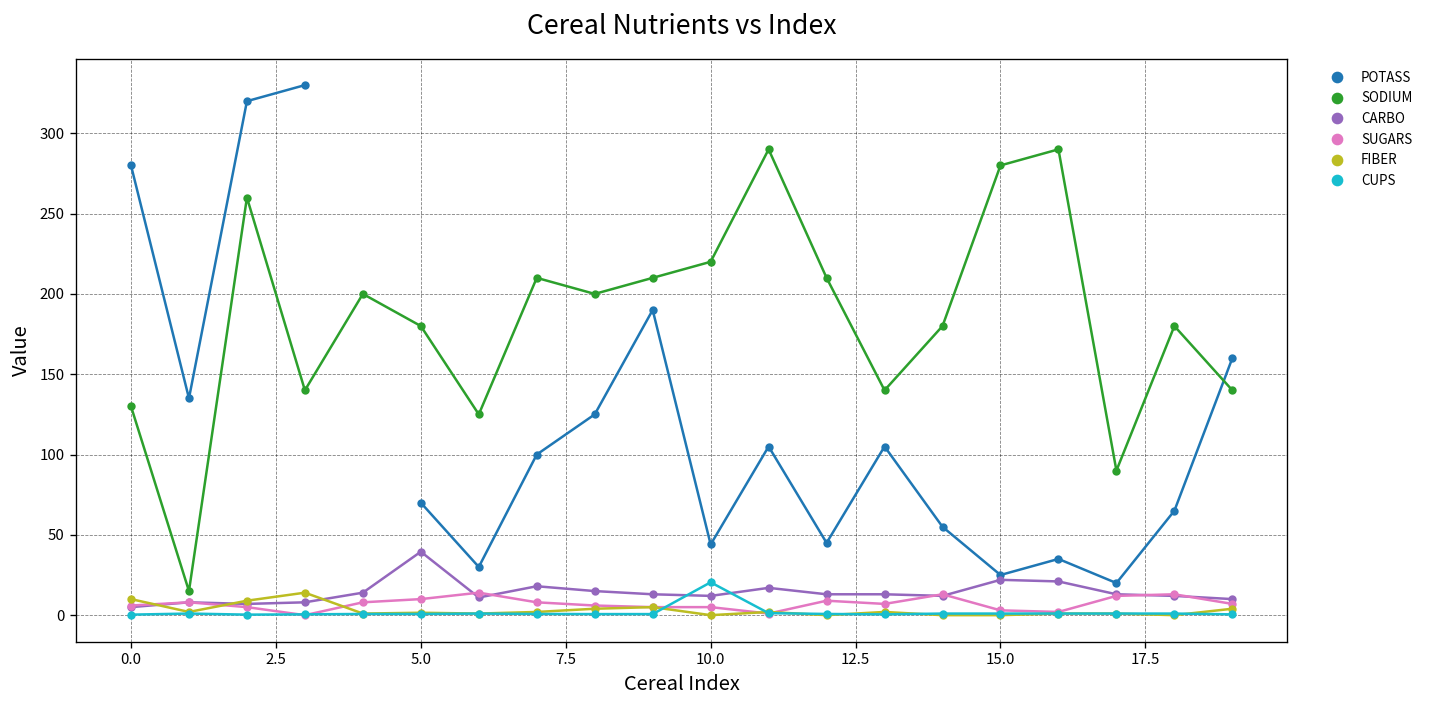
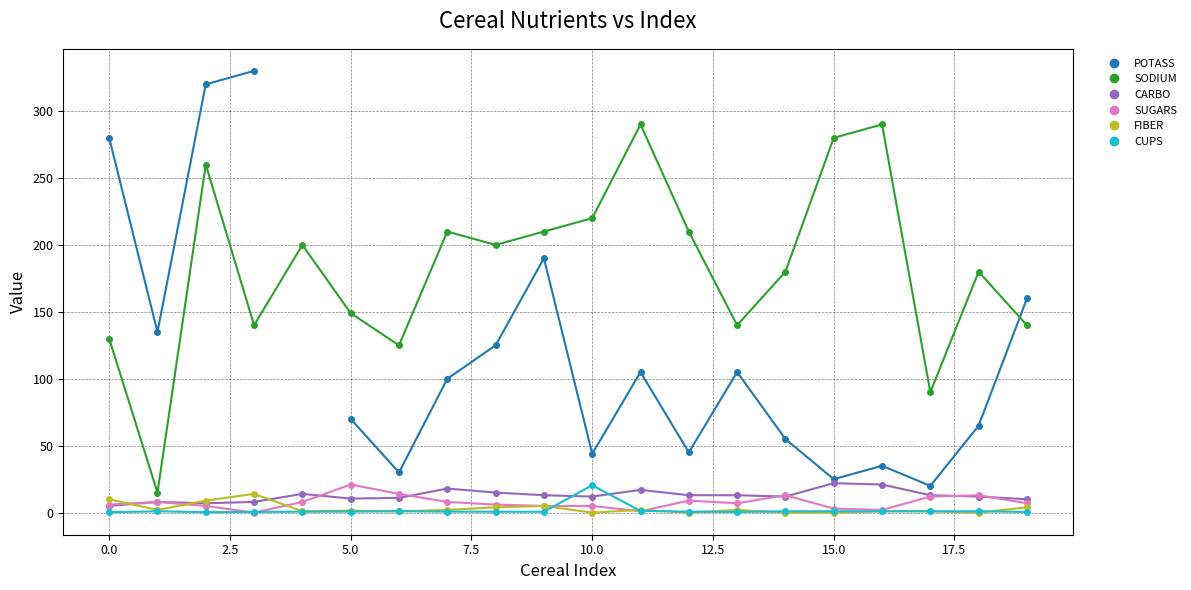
  {
    "POTASS": {
      "0.0": 280,
      "5.0": 70,
      "10.0": 44,
      "15.0": 25
    },
    "SODIUM": {
      "0.0": 130,
-     "5.0": 180,
+     "5.0": 149,
      "10.0": 220,
      "15.0": 280
    },
    "CARBO": {
-     "5.0": 40,
+     "5.0": 11,
      "10.0": 12,
      "15.0": 22
    },
    "SUGARS": {
-     "5.0": 10,
+     "5.0": 21,
      "10.0": 5,
      "15.0": 3
    },
    "FIBER": {
      "0.0": 10,
      "10.0": 0
    },
    "CUPS": {
      "0.0": 0,
      "10.0": 20
    }
  }
